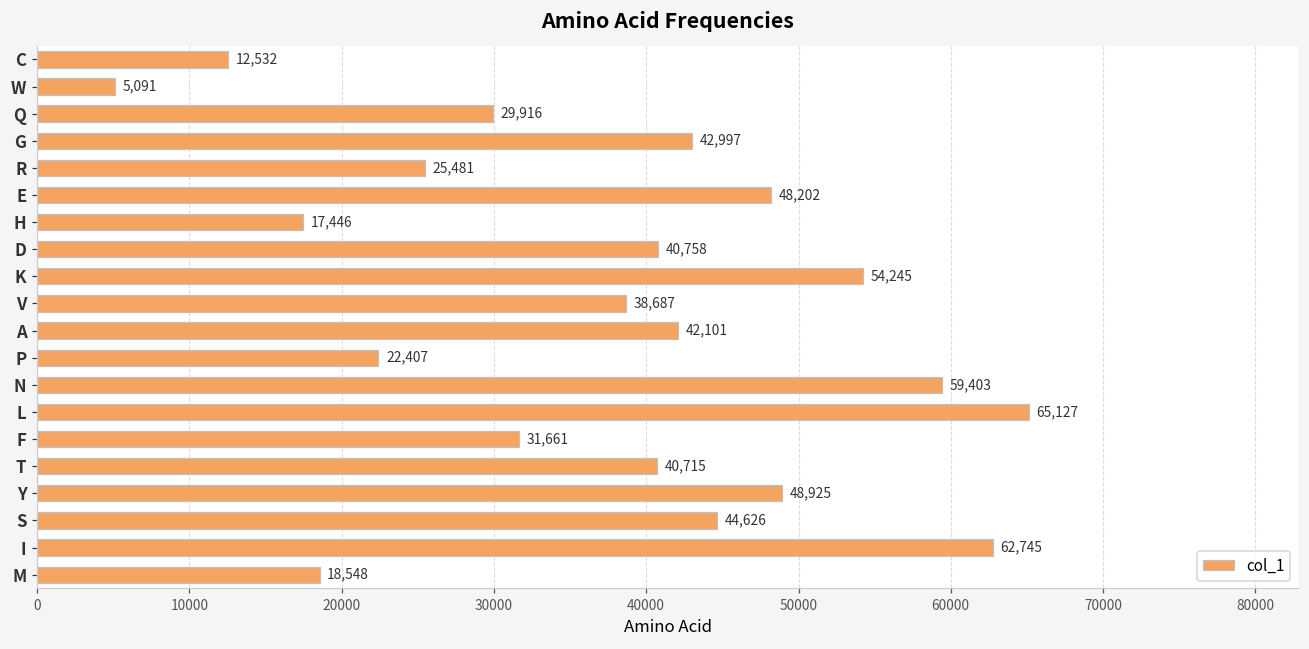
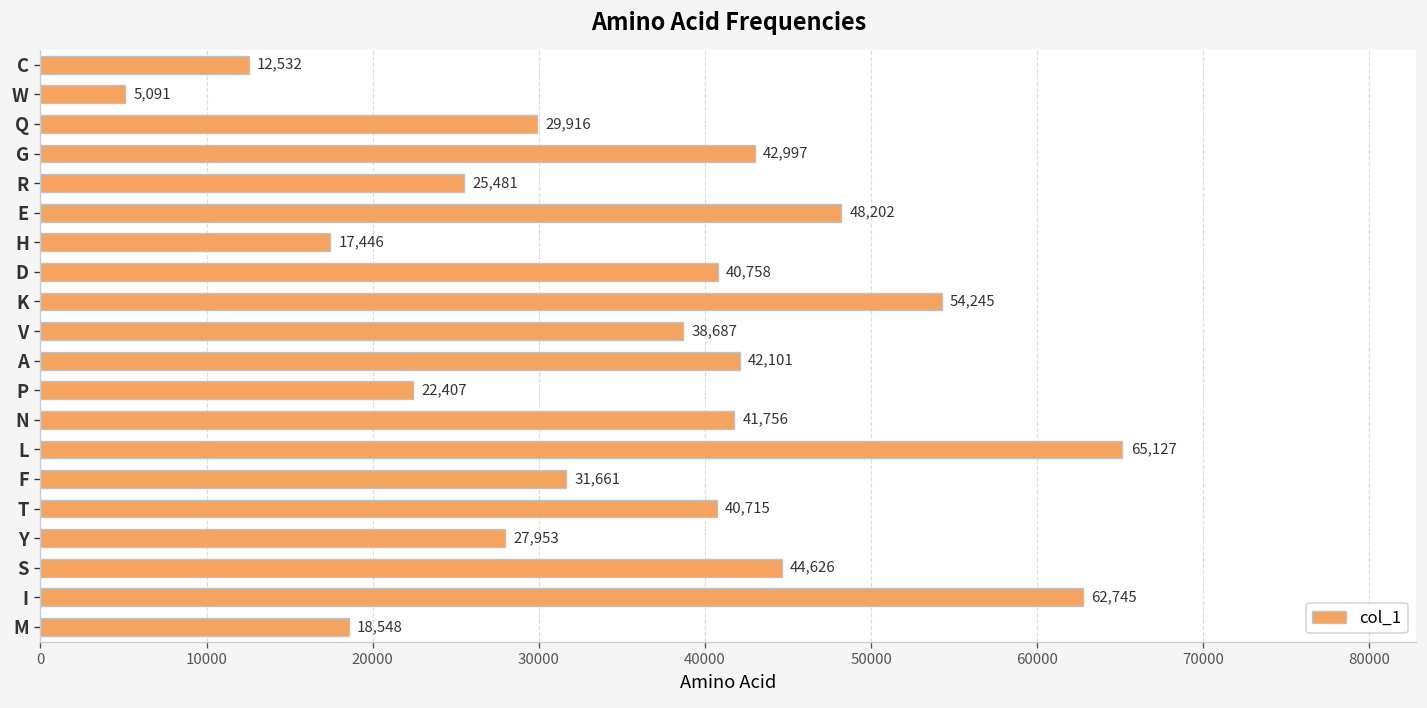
  {
    "C": "12,532",
    "W": "5,091",
    "Q": "29,916",
    "G": "42,997",
    "R": "25,481",
    "E": "48,202",
    "H": "17,446",
    "D": "40,758",
    "K": "54,245",
    "V": "38,687",
    "A": "42,101",
    "P": "22,407",
-   "N": "59,403",
+   "N": "41,756",
    "L": "65,127",
    "F": "31,661",
    "T": "40,715",
-   "Y": "48,925",
+   "Y": "27,953",
    "S": "44,626",
    "I": "62,745",
    "M": "18,548"
  }
